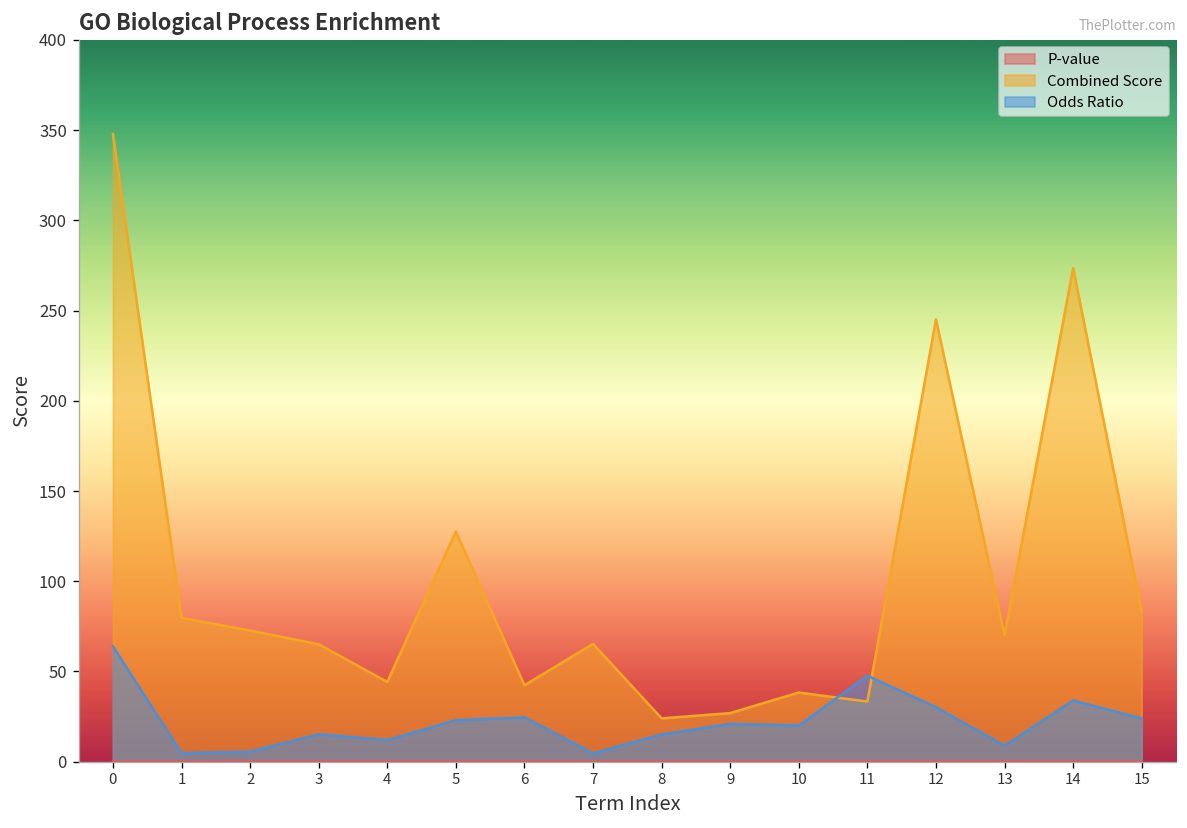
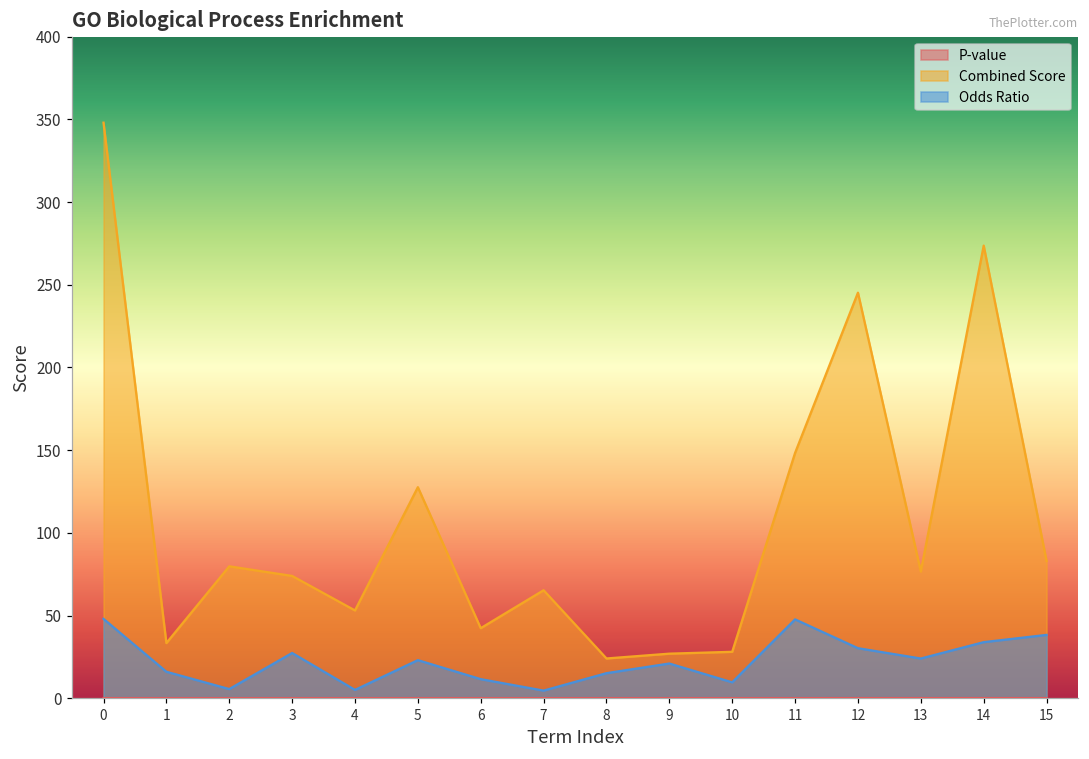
  {
    "P-value": {
      "0": 0,
      "1": 0,
      "2": 0,
      "3": 0,
      "4": 0,
      "5": 0,
      "6": 0,
      "7": 0,
      "8": 0,
      "9": 0,
      "10": 0,
      "11": 0,
      "12": 0,
      "13": 0,
      "14": 0,
      "15": 0
    },
    "Combined Score": {
      "0": 348,
-     "1": 80,
-     "2": 73,
-     "3": 65,
-     "4": 44,
+     "1": 33,
+     "2": 80,
+     "3": 74,
+     "4": 53,
      "5": 128,
      "6": 42,
      "7": 65,
      "8": 24,
      "9": 27,
-     "10": 38,
-     "11": 33,
+     "10": 28,
+     "11": 148,
      "12": 245,
-     "13": 70,
+     "13": 77,
      "14": 274,
      "15": 83
    },
    "Odds Ratio": {
-     "0": 64,
-     "1": 5,
+     "0": 48,
+     "1": 16,
      "2": 6,
-     "3": 15,
-     "4": 12,
+     "3": 27,
+     "4": 5,
      "5": 23,
-     "6": 25,
+     "6": 12,
      "7": 5,
      "8": 15,
      "9": 21,
-     "10": 20,
+     "10": 10,
      "11": 48,
      "12": 30,
-     "13": 9,
+     "13": 24,
      "14": 34,
-     "15": 24
+     "15": 38
    }
  }
